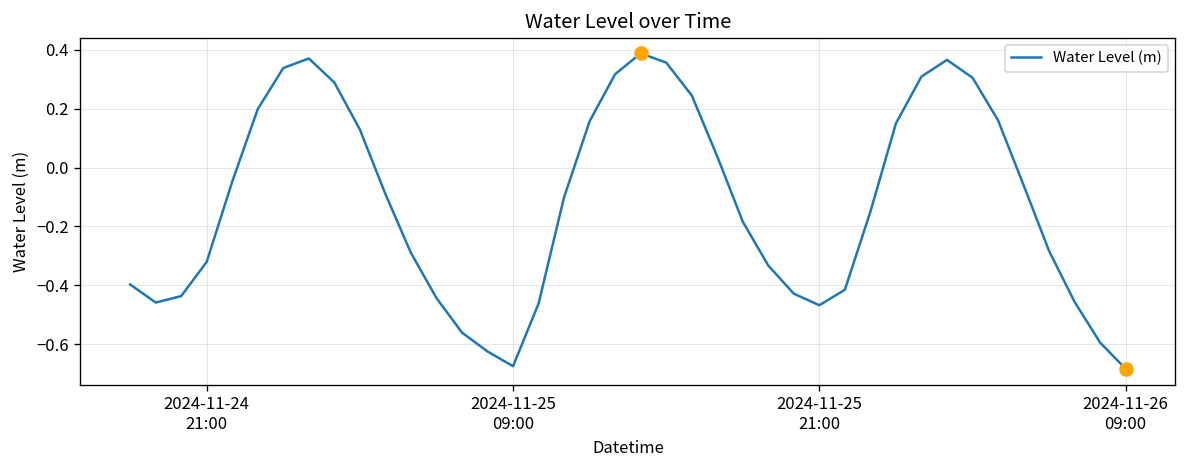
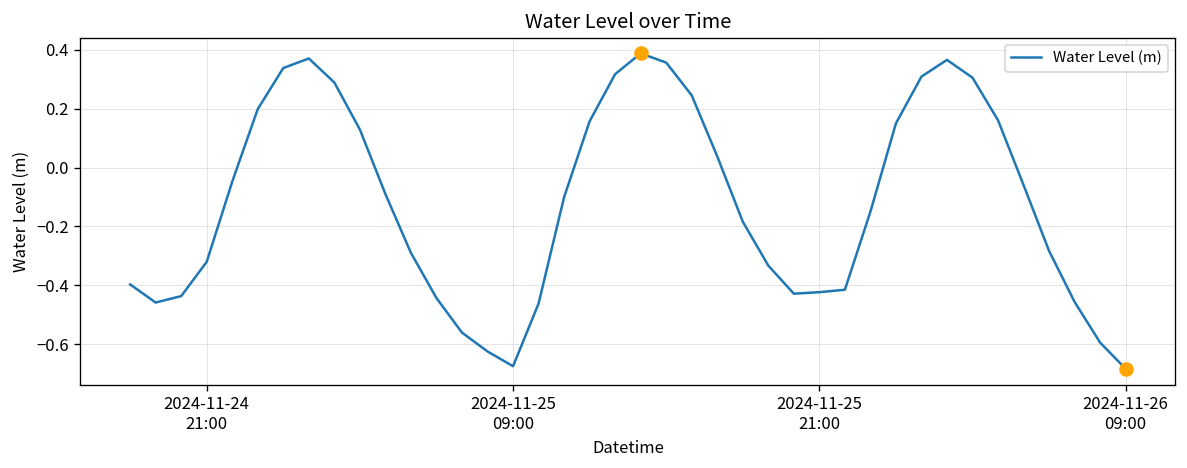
  {
    "Water Level (m)": {
      "2024-11-24 21:00": -0.32,
      "2024-11-25 09:00": -0.68,
-     "2024-11-25 21:00": -0.47
+     "2024-11-25 21:00": -0.42
    }
  }
